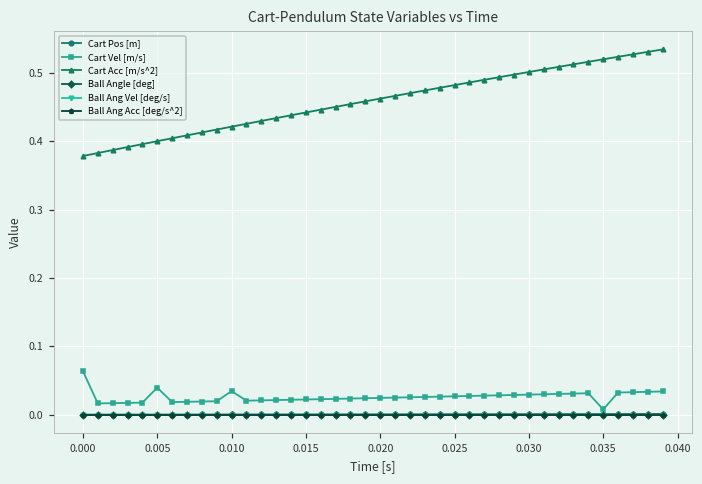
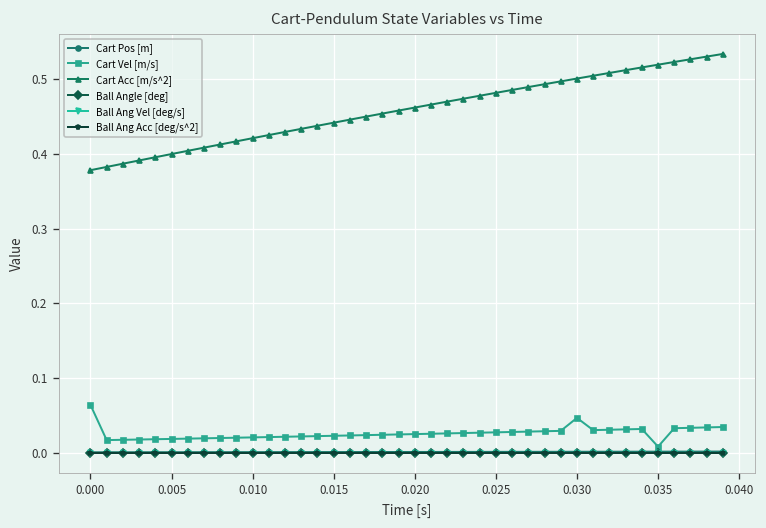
  {
    "Cart Vel [m/s]": {
      "0.000": 0.06,
-     "0.005": 0.04,
-     "0.010": 0.03,
+     "0.005": 0.02,
+     "0.010": 0.02,
      "0.015": 0.02,
      "0.020": 0.02,
      "0.025": 0.03,
-     "0.030": 0.03,
+     "0.030": 0.05,
      "0.035": 0.01
    }
  }
